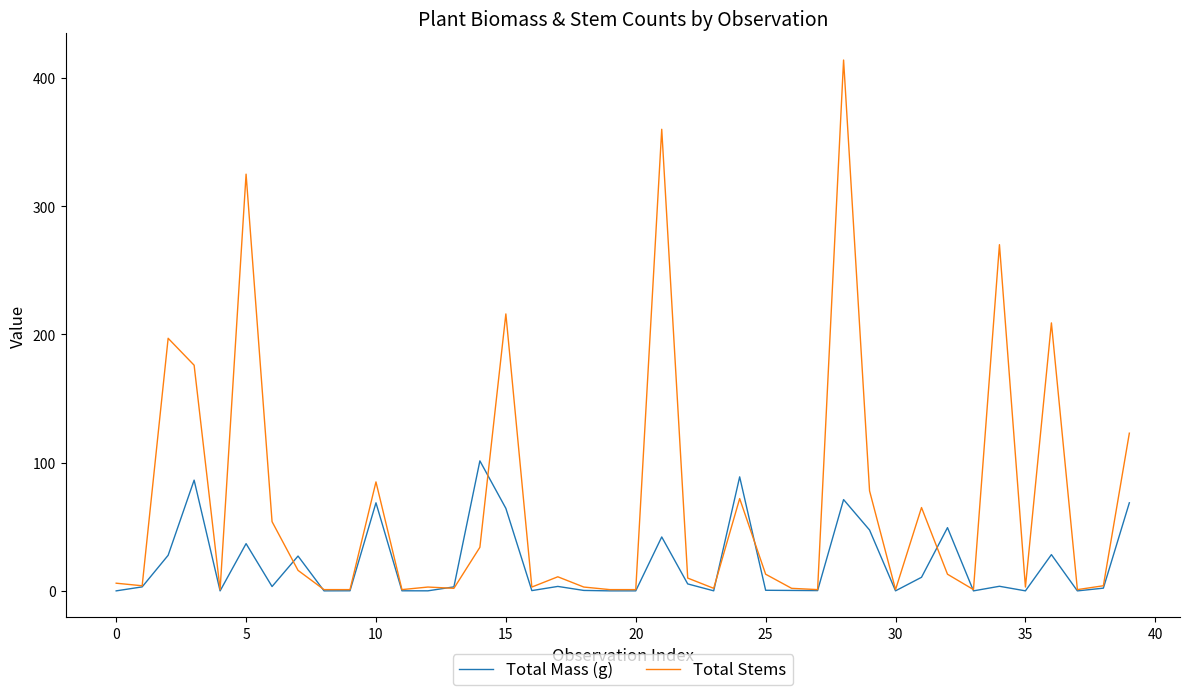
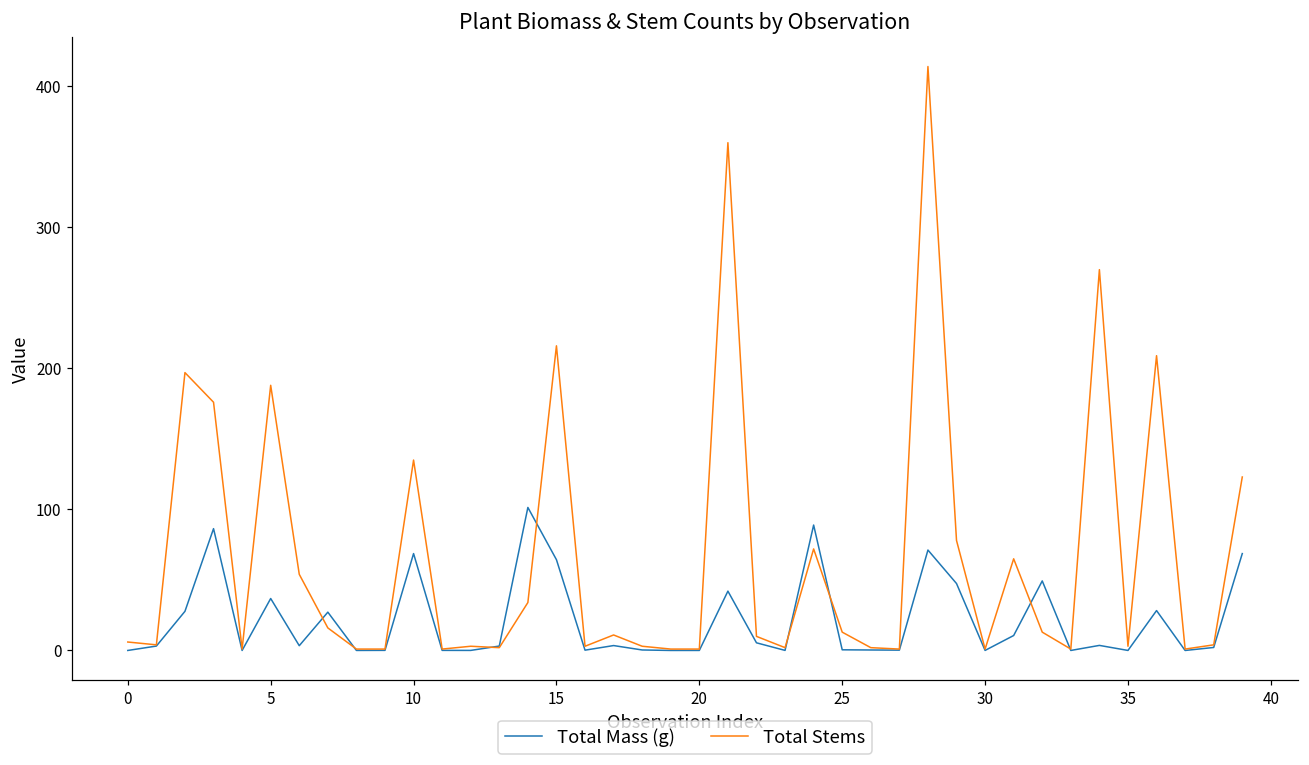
  {
    "Total Mass (g)": {
      "0": 0,
      "5": 37,
      "10": 69,
      "15": 64,
      "25": 0,
      "35": 0
    },
    "Total Stems": {
      "0": 6,
-     "5": 325,
-     "10": 85,
+     "5": 188,
+     "10": 135,
      "15": 216,
      "25": 13,
      "35": 3
    }
  }
